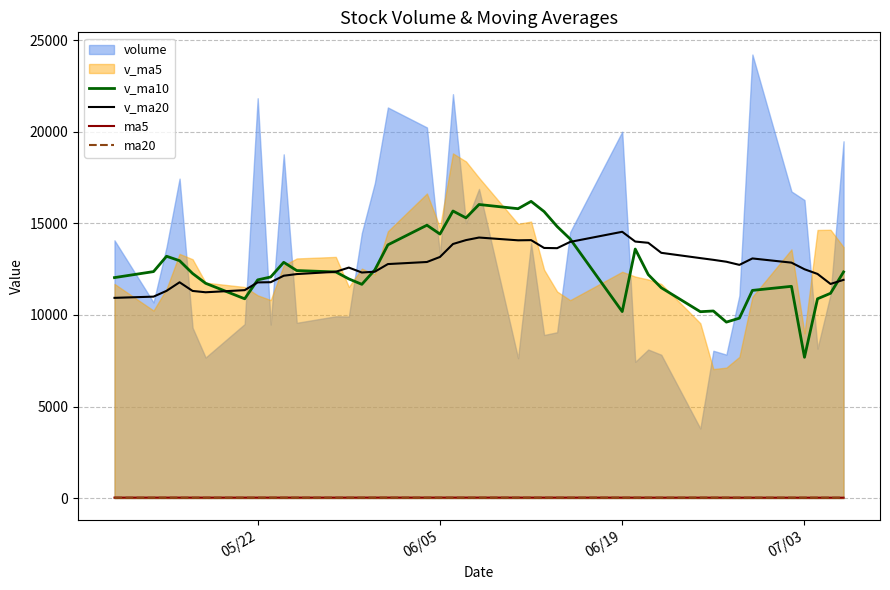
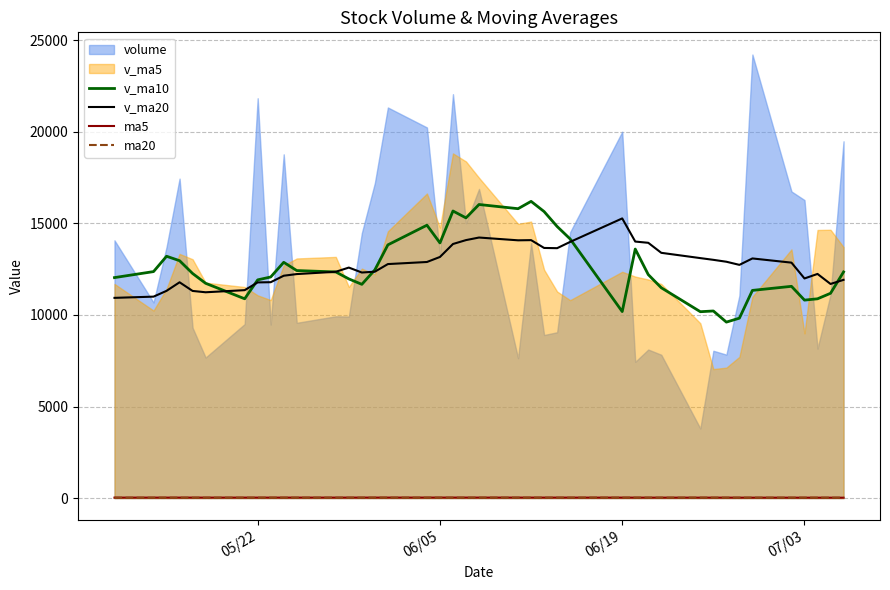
  {
    "volume": {
      "05/22": 21800,
      "06/19": 20000,
      "07/03": 16300
    },
    "v_ma10": {
-     "06/05": 14400,
+     "06/05": 13900,
      "06/19": 10200,
-     "07/03": 7700
+     "07/03": 10800
    },
    "v_ma5": {
      "05/22": 11100,
      "06/05": 14800,
      "06/19": 12400,
      "07/03": 9000
    },
    "v_ma20": {
-     "06/19": 14500,
-     "07/03": 12500
+     "06/19": 15300,
+     "07/03": 12000
    },
    "ma20": {
      "05/22": 0,
      "06/05": 0,
      "06/19": 0,
      "07/03": 0
    }
  }
